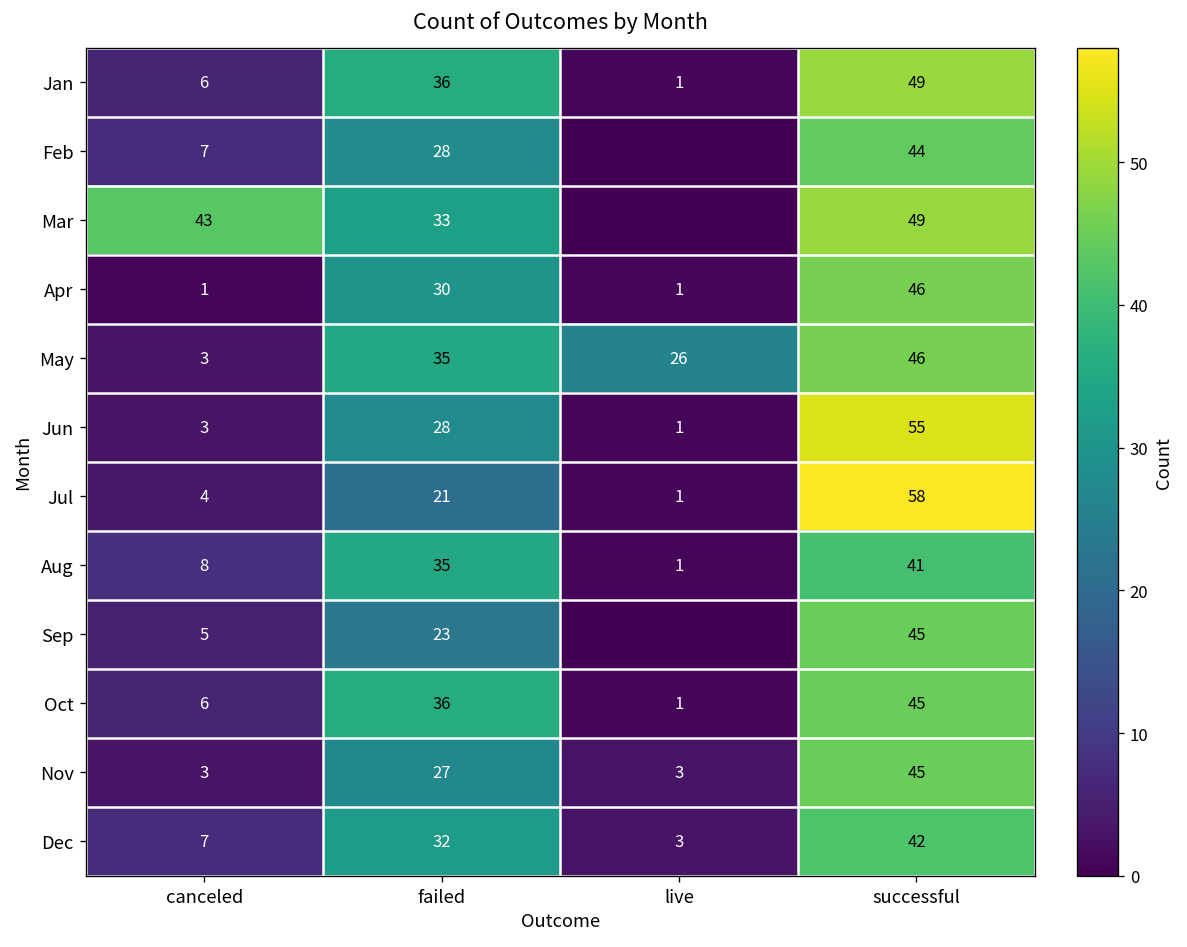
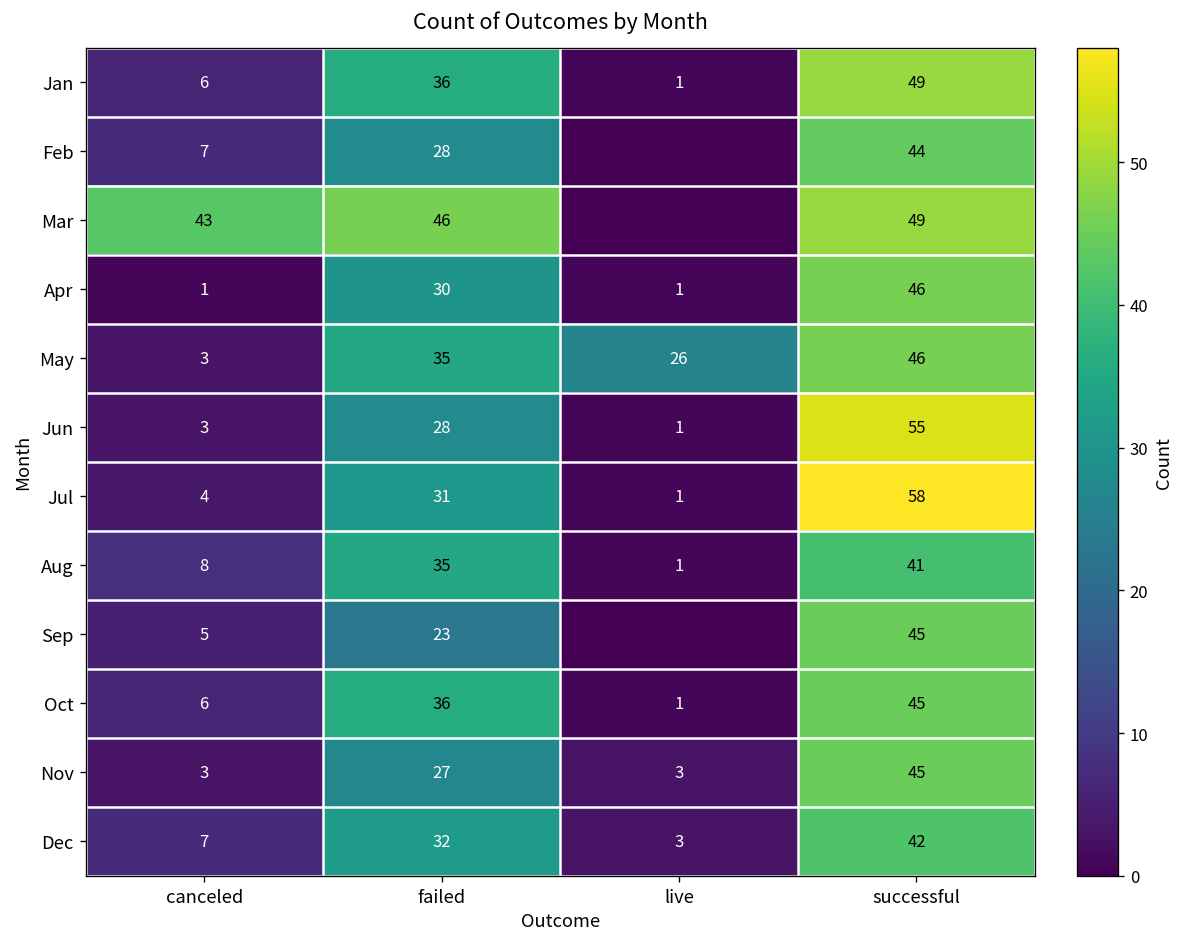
  {
    "Jan": {
      "canceled": 6,
      "failed": 36,
      "live": 1,
      "successful": 49
    },
    "Feb": {
      "canceled": 7,
      "failed": 28,
      "successful": 44
    },
    "Mar": {
      "canceled": 43,
-     "failed": 33,
+     "failed": 46,
      "successful": 49
    },
    "Apr": {
      "canceled": 1,
      "failed": 30,
      "live": 1,
      "successful": 46
    },
    "May": {
      "canceled": 3,
      "failed": 35,
      "live": 26,
      "successful": 46
    },
    "Jun": {
      "canceled": 3,
      "failed": 28,
      "live": 1,
      "successful": 55
    },
    "Jul": {
      "canceled": 4,
-     "failed": 21,
+     "failed": 31,
      "live": 1,
      "successful": 58
    },
    "Aug": {
      "canceled": 8,
      "failed": 35,
      "live": 1,
      "successful": 41
    },
    "Sep": {
      "canceled": 5,
      "failed": 23,
      "successful": 45
    },
    "Oct": {
      "canceled": 6,
      "failed": 36,
      "live": 1,
      "successful": 45
    },
    "Nov": {
      "canceled": 3,
      "failed": 27,
      "live": 3,
      "successful": 45
    },
    "Dec": {
      "canceled": 7,
      "failed": 32,
      "live": 3,
      "successful": 42
    }
  }
